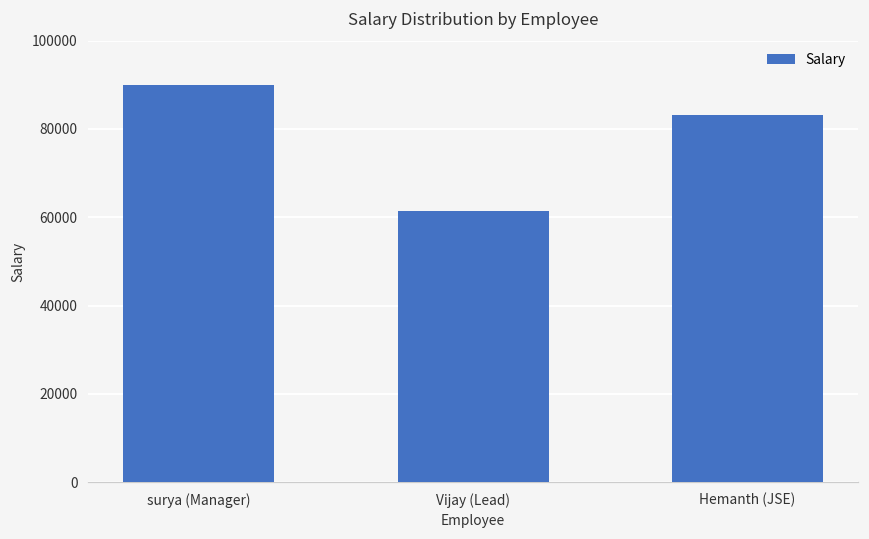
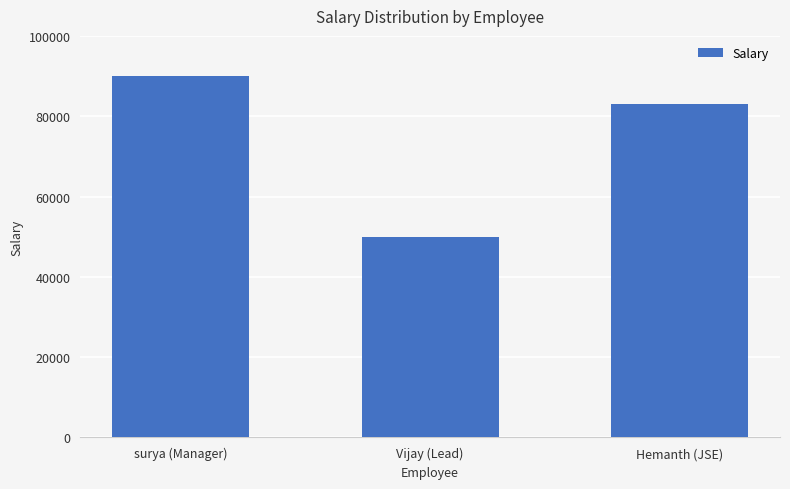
  {
    "surya (Manager)": 90000,
-   "Vijay (Lead)": 62000,
+   "Vijay (Lead)": 50000,
    "Hemanth (JSE)": 83000
  }
